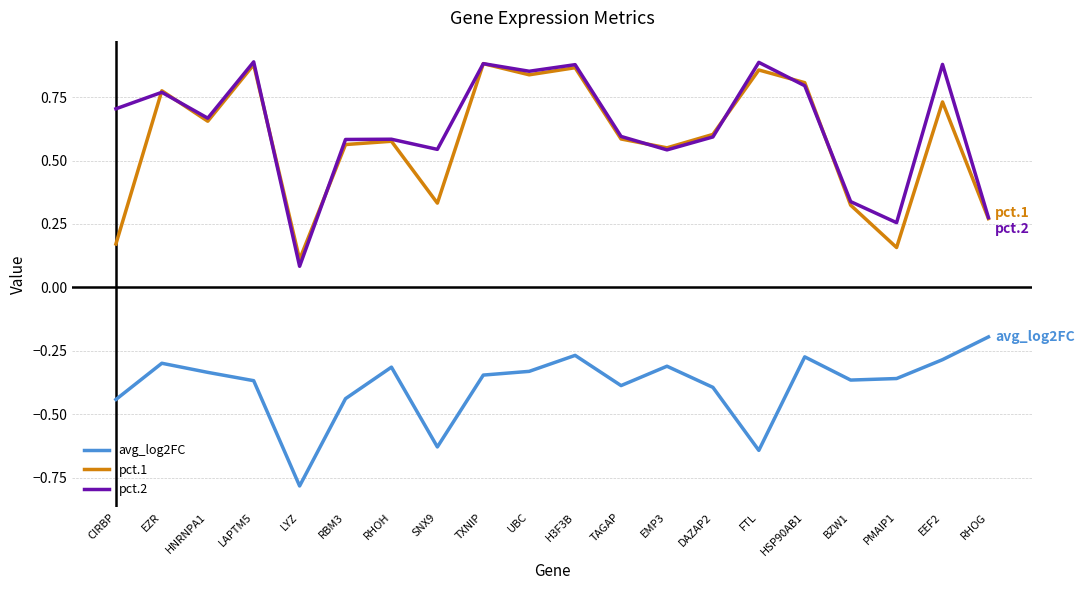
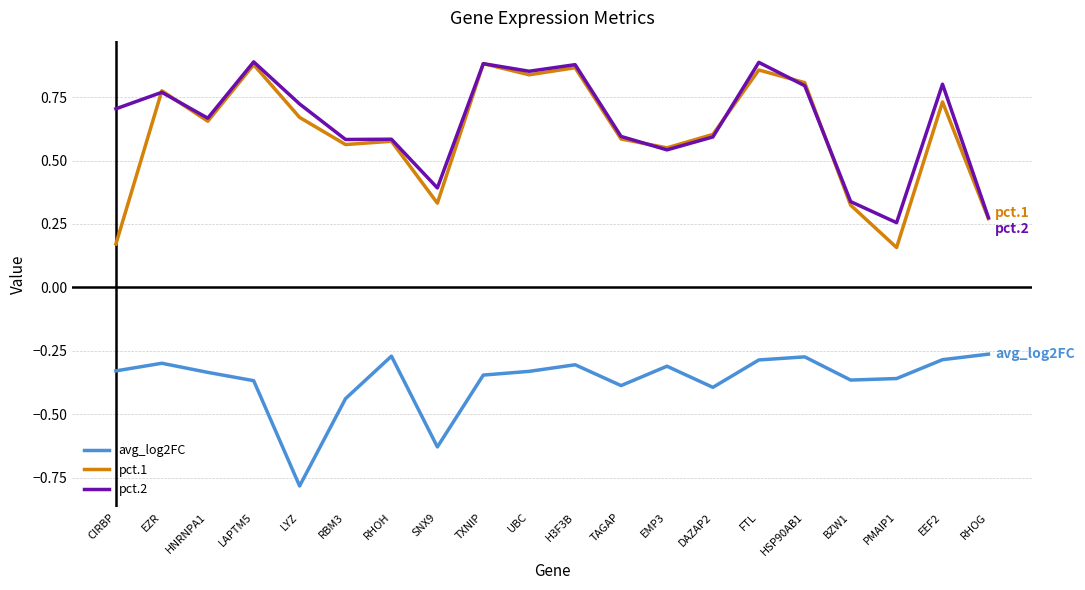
  {
    "avg_log2FC": {
-     "CIRBP": -0.44,
+     "CIRBP": -0.33,
      "EZR": -0.30,
      "HNRNPA1": -0.34,
      "LAPTM5": -0.37,
      "LYZ": -0.78,
      "RBM3": -0.44,
-     "RHOH": -0.31,
+     "RHOH": -0.27,
      "SNX9": -0.63,
      "TXNIP": -0.35,
      "UBC": -0.33,
-     "H3F3B": -0.27,
+     "H3F3B": -0.31,
      "TAGAP": -0.39,
      "EMP3": -0.31,
      "DAZAP2": -0.39,
-     "FTL": -0.64,
+     "FTL": -0.29,
      "HSP90AB1": -0.27,
      "BZW1": -0.37,
      "PMAIP1": -0.36,
      "EEF2": -0.29,
-     "RHOG": -0.20
+     "RHOG": -0.26
    },
    "pct.1": {
      "CIRBP": 0.17,
      "HNRNPA1": 0.66,
      "LAPTM5": 0.88,
-     "LYZ": 0.11,
+     "LYZ": 0.67,
      "RBM3": 0.56,
      "SNX9": 0.33,
      "UBC": 0.84,
      "H3F3B": 0.87,
      "TAGAP": 0.59,
      "FTL": 0.86,
      "HSP90AB1": 0.81,
      "BZW1": 0.32,
      "PMAIP1": 0.16,
      "EEF2": 0.73
    },
    "pct.2": {
      "CIRBP": 0.70,
      "HNRNPA1": 0.67,
      "LAPTM5": 0.89,
-     "LYZ": 0.08,
+     "LYZ": 0.72,
      "RBM3": 0.58,
-     "SNX9": 0.54,
+     "SNX9": 0.39,
      "UBC": 0.85,
      "H3F3B": 0.88,
      "TAGAP": 0.60,
      "FTL": 0.89,
      "HSP90AB1": 0.80,
      "BZW1": 0.34,
      "PMAIP1": 0.26,
-     "EEF2": 0.88
+     "EEF2": 0.80
    }
  }
